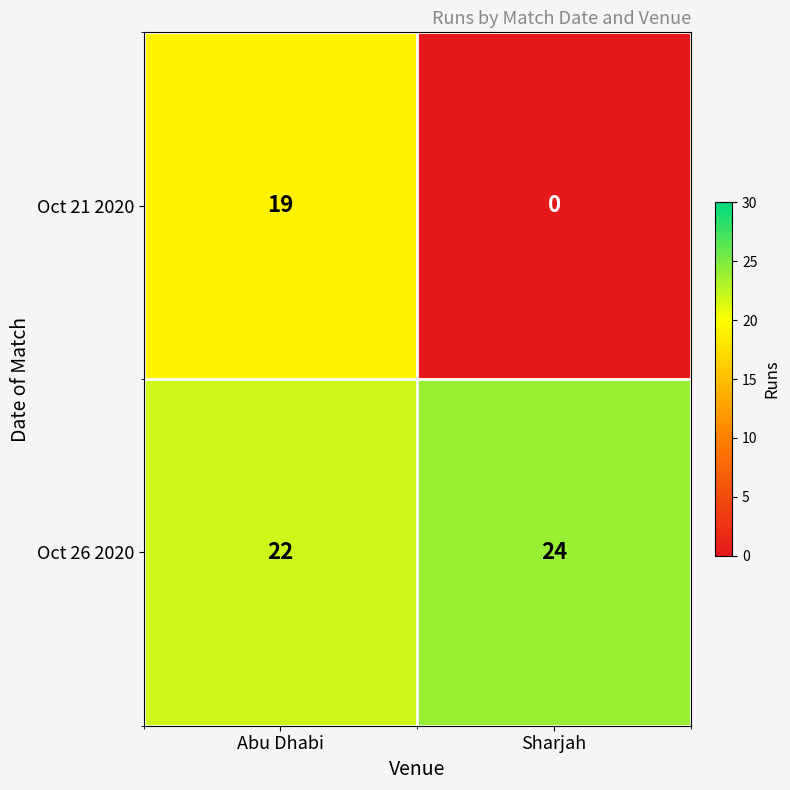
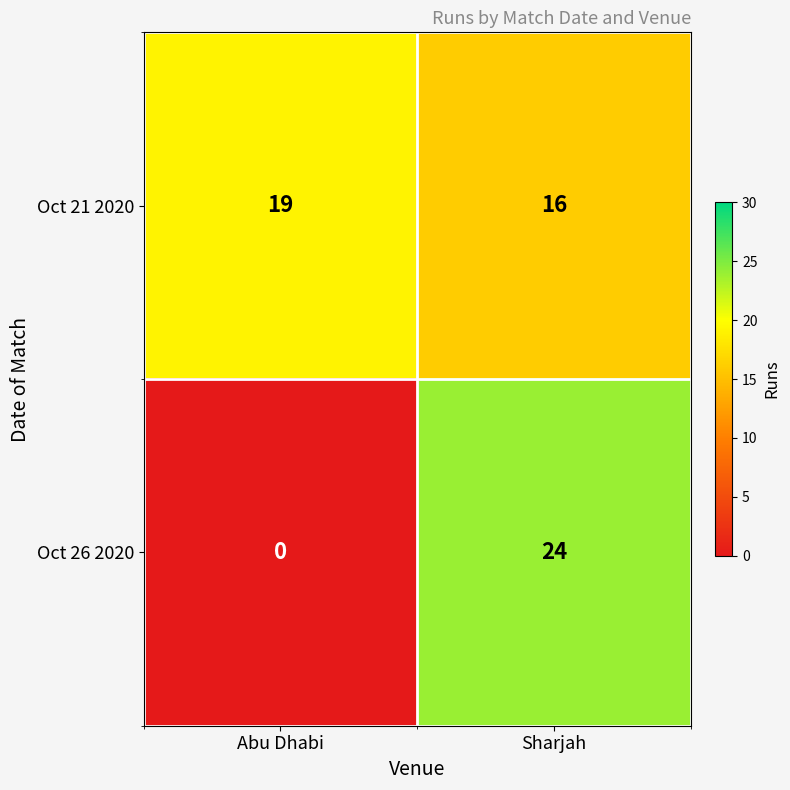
  {
    "Oct 21 2020": {
      "Abu Dhabi": 19,
-     "Sharjah": 0
+     "Sharjah": 16
    },
    "Oct 26 2020": {
-     "Abu Dhabi": 22,
+     "Abu Dhabi": 0,
      "Sharjah": 24
    }
  }
